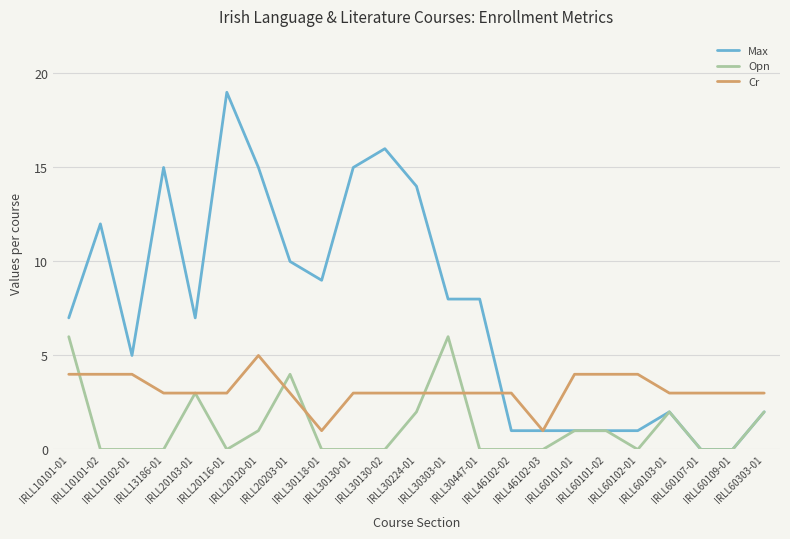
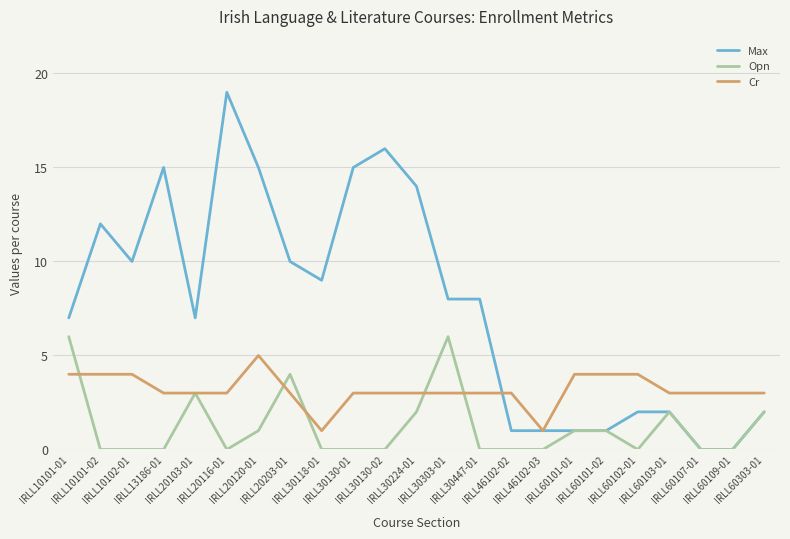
  {
    "Max": {
      "IRLL10101-01": 7,
      "IRLL10101-02": 12,
-     "IRLL10102-01": 5,
+     "IRLL10102-01": 10,
      "IRLL13186-01": 15,
      "IRLL20103-01": 7,
      "IRLL20116-01": 19,
      "IRLL20120-01": 15,
      "IRLL20203-01": 10,
      "IRLL30118-01": 9,
      "IRLL30130-01": 15,
      "IRLL30130-02": 16,
      "IRLL30224-01": 14,
      "IRLL30303-01": 8,
      "IRLL30447-01": 8,
      "IRLL46102-02": 1,
-     "IRLL60102-01": 1
+     "IRLL60102-01": 2
    },
    "Opn": {
      "IRLL10101-01": 6,
      "IRLL10101-02": 0,
      "IRLL10102-01": 0,
      "IRLL13186-01": 0,
      "IRLL20116-01": 0,
      "IRLL20120-01": 1,
      "IRLL20203-01": 4,
      "IRLL30118-01": 0,
      "IRLL30130-01": 0,
      "IRLL30130-02": 0,
      "IRLL30224-01": 2,
      "IRLL30303-01": 6,
      "IRLL30447-01": 0,
      "IRLL46102-02": 0,
      "IRLL46102-03": 0,
      "IRLL60102-01": 0
    },
    "Cr": {
      "IRLL10101-01": 4,
      "IRLL10101-02": 4,
      "IRLL10102-01": 4,
      "IRLL13186-01": 3,
      "IRLL20116-01": 3,
      "IRLL20120-01": 5,
      "IRLL20203-01": 3,
      "IRLL30118-01": 1,
      "IRLL30130-01": 3,
      "IRLL30130-02": 3,
      "IRLL30224-01": 3,
      "IRLL30303-01": 3,
      "IRLL30447-01": 3,
      "IRLL46102-02": 3,
      "IRLL60101-01": 4,
      "IRLL60101-02": 4,
      "IRLL60102-01": 4,
      "IRLL60103-01": 3,
      "IRLL60107-01": 3,
      "IRLL60109-01": 3,
      "IRLL60303-01": 3
    }
  }
